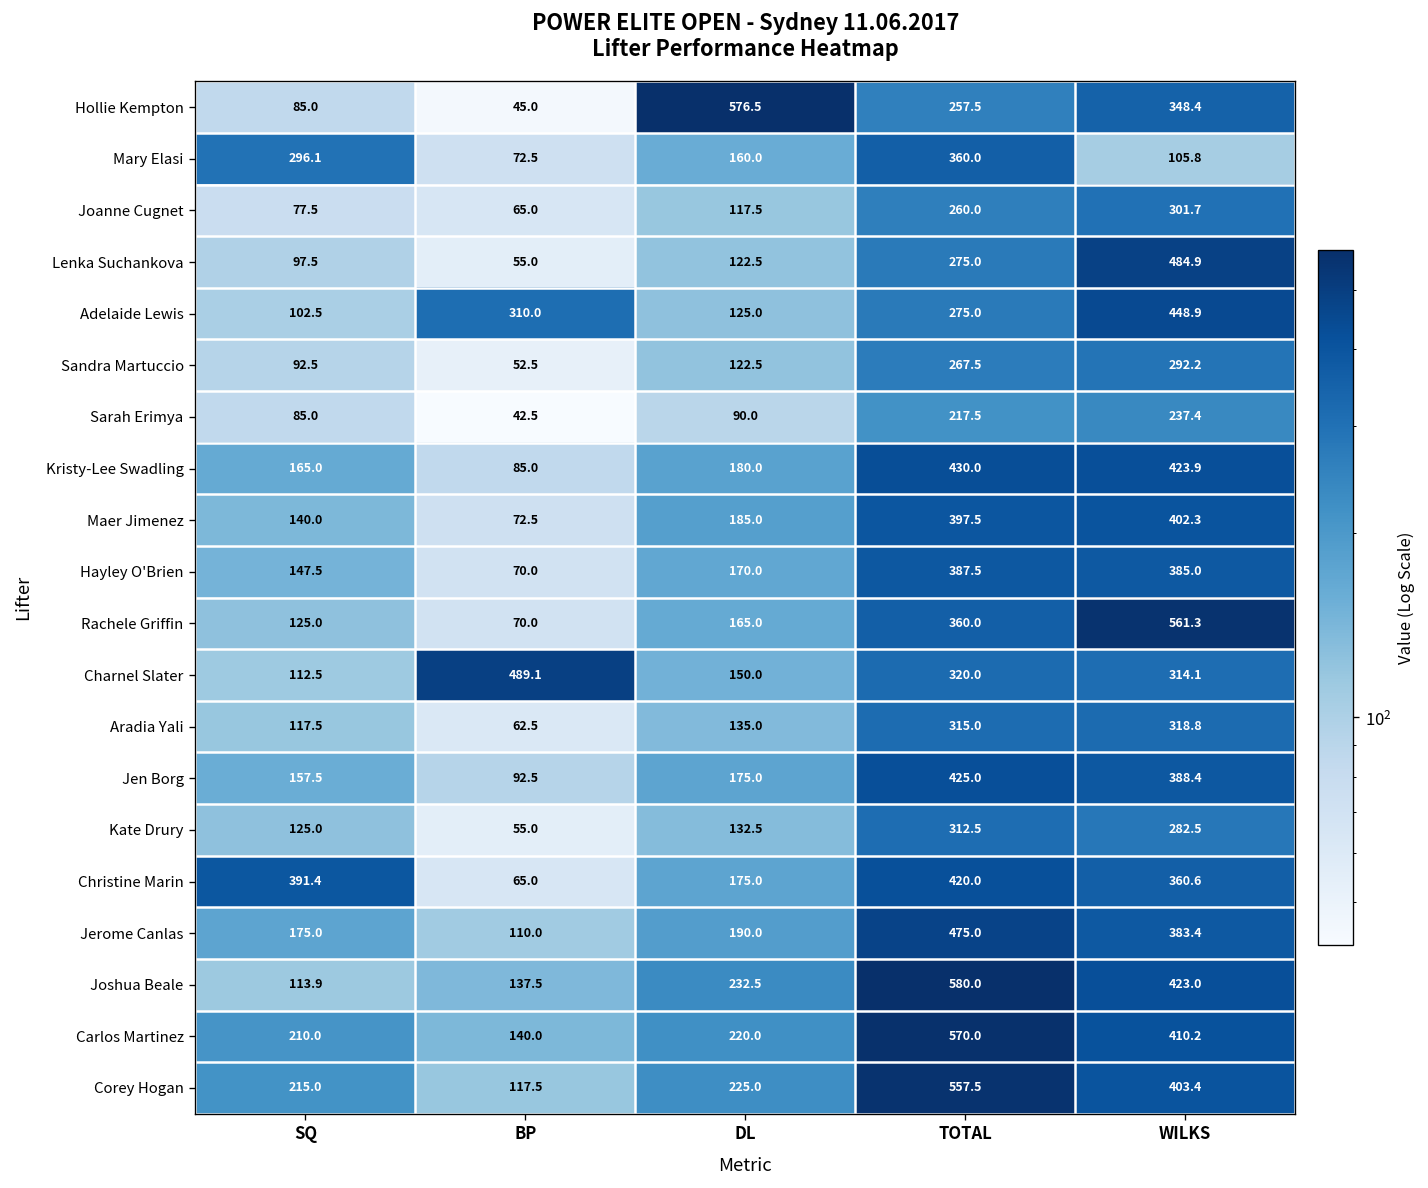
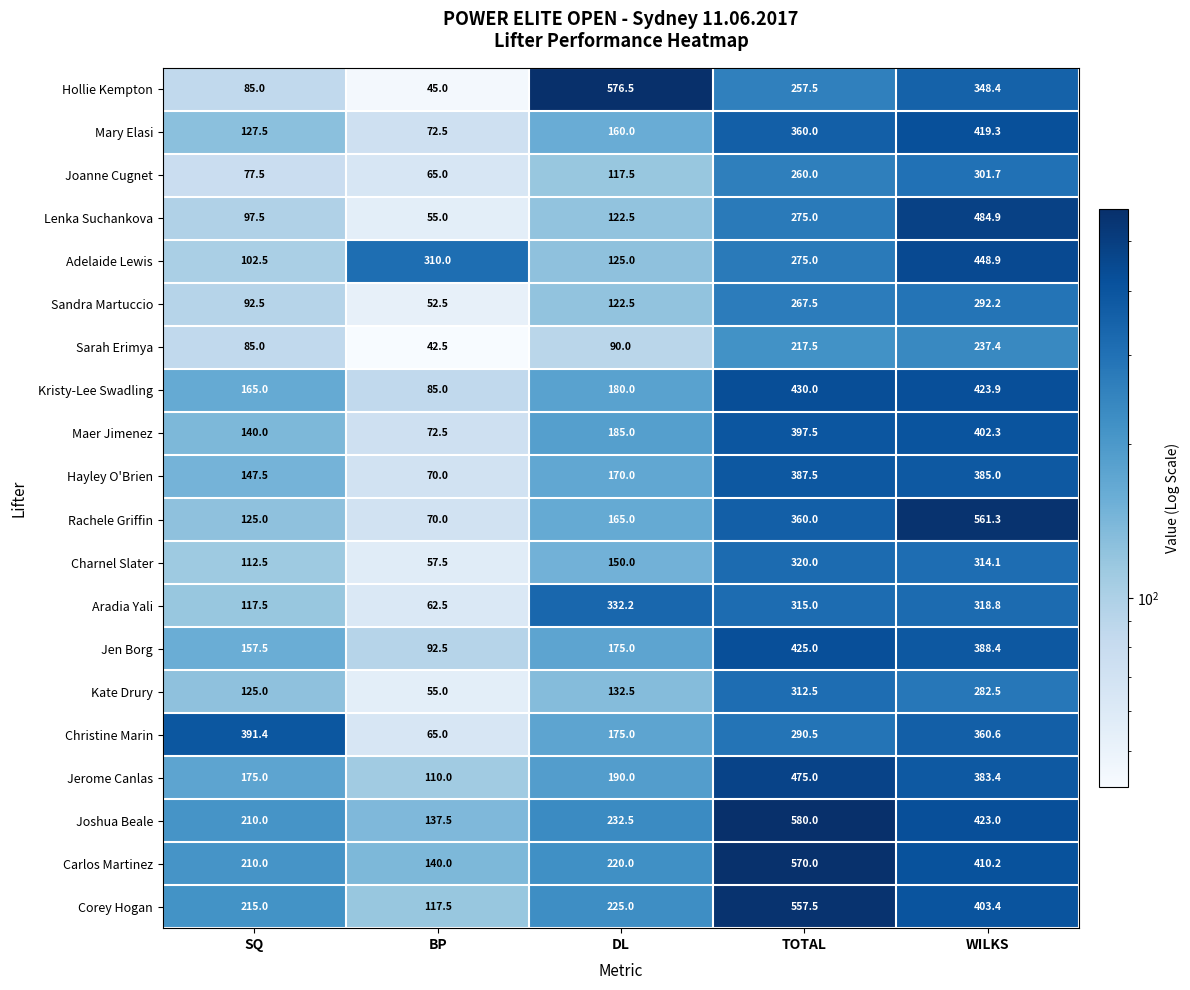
  {
    "Hollie Kempton": {
      "SQ": 85.0,
      "BP": 45.0,
      "DL": 576.5,
      "TOTAL": 257.5,
      "WILKS": 348.4
    },
    "Mary Elasi": {
-     "SQ": 296.1,
+     "SQ": 127.5,
      "BP": 72.5,
      "DL": 160.0,
      "TOTAL": 360.0,
-     "WILKS": 105.8
+     "WILKS": 419.3
    },
    "Joanne Cugnet": {
      "SQ": 77.5,
      "BP": 65.0,
      "DL": 117.5,
      "TOTAL": 260.0,
      "WILKS": 301.7
    },
    "Lenka Suchankova": {
      "SQ": 97.5,
      "BP": 55.0,
      "DL": 122.5,
      "TOTAL": 275.0,
      "WILKS": 484.9
    },
    "Adelaide Lewis": {
      "SQ": 102.5,
      "BP": 310.0,
      "DL": 125.0,
      "TOTAL": 275.0,
      "WILKS": 448.9
    },
    "Sandra Martuccio": {
      "SQ": 92.5,
      "BP": 52.5,
      "DL": 122.5,
      "TOTAL": 267.5,
      "WILKS": 292.2
    },
    "Sarah Erimya": {
      "SQ": 85.0,
      "BP": 42.5,
      "DL": 90.0,
      "TOTAL": 217.5,
      "WILKS": 237.4
    },
    "Kristy-Lee Swadling": {
      "SQ": 165.0,
      "BP": 85.0,
      "DL": 180.0,
      "TOTAL": 430.0,
      "WILKS": 423.9
    },
    "Maer Jimenez": {
      "SQ": 140.0,
      "BP": 72.5,
      "DL": 185.0,
      "TOTAL": 397.5,
      "WILKS": 402.3
    },
    "Hayley O'Brien": {
      "SQ": 147.5,
      "BP": 70.0,
      "DL": 170.0,
      "TOTAL": 387.5,
      "WILKS": 385.0
    },
    "Rachele Griffin": {
      "SQ": 125.0,
      "BP": 70.0,
      "DL": 165.0,
      "TOTAL": 360.0,
      "WILKS": 561.3
    },
    "Charnel Slater": {
      "SQ": 112.5,
-     "BP": 489.1,
+     "BP": 57.5,
      "DL": 150.0,
      "TOTAL": 320.0,
      "WILKS": 314.1
    },
    "Aradia Yali": {
      "SQ": 117.5,
      "BP": 62.5,
-     "DL": 135.0,
+     "DL": 332.2,
      "TOTAL": 315.0,
      "WILKS": 318.8
    },
    "Jen Borg": {
      "SQ": 157.5,
      "BP": 92.5,
      "DL": 175.0,
      "TOTAL": 425.0,
      "WILKS": 388.4
    },
    "Kate Drury": {
      "SQ": 125.0,
      "BP": 55.0,
      "DL": 132.5,
      "TOTAL": 312.5,
      "WILKS": 282.5
    },
    "Christine Marin": {
      "SQ": 391.4,
      "BP": 65.0,
      "DL": 175.0,
-     "TOTAL": 420.0,
+     "TOTAL": 290.5,
      "WILKS": 360.6
    },
    "Jerome Canlas": {
      "SQ": 175.0,
      "BP": 110.0,
      "DL": 190.0,
      "TOTAL": 475.0,
      "WILKS": 383.4
    },
    "Joshua Beale": {
-     "SQ": 113.9,
+     "SQ": 210.0,
      "BP": 137.5,
      "DL": 232.5,
      "TOTAL": 580.0,
      "WILKS": 423.0
    },
    "Carlos Martinez": {
      "SQ": 210.0,
      "BP": 140.0,
      "DL": 220.0,
      "TOTAL": 570.0,
      "WILKS": 410.2
    },
    "Corey Hogan": {
      "SQ": 215.0,
      "BP": 117.5,
      "DL": 225.0,
      "TOTAL": 557.5,
      "WILKS": 403.4
    }
  }
